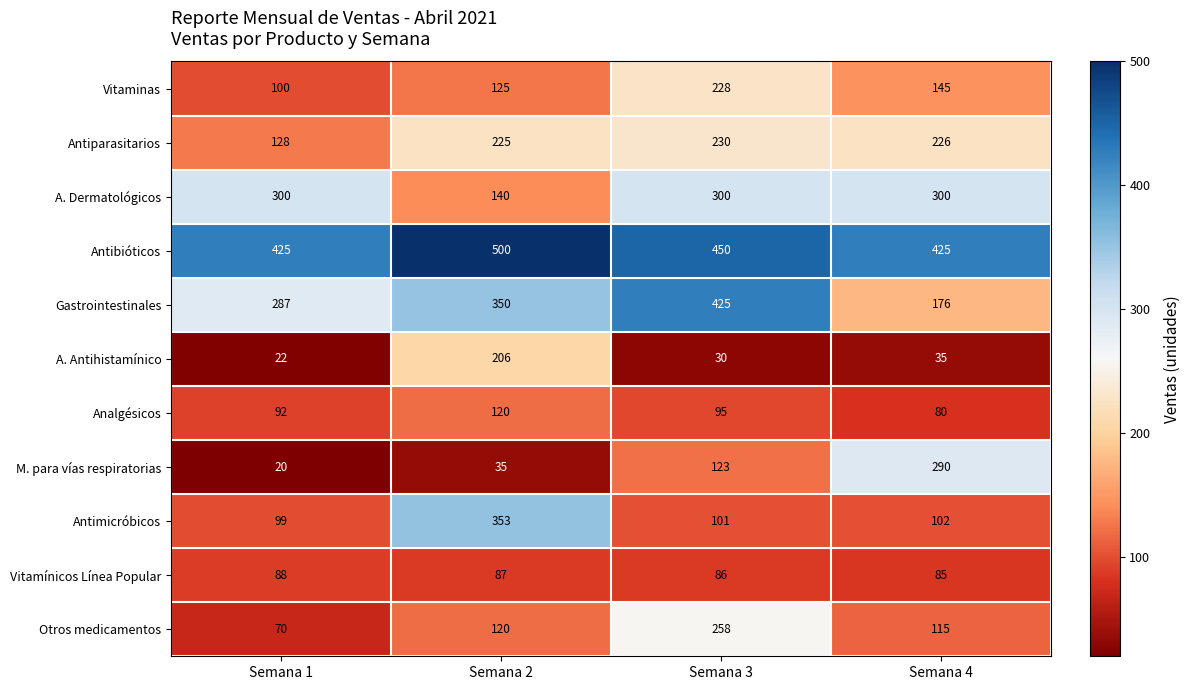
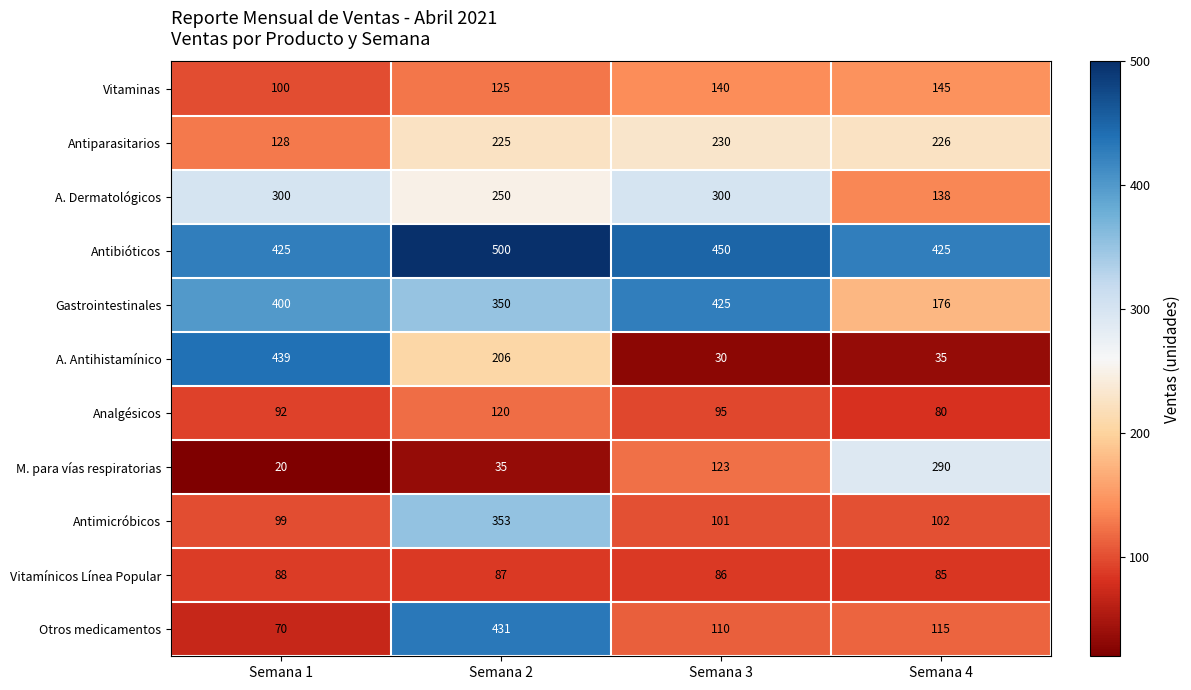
  {
    "Vitaminas": {
      "Semana 1": 100,
      "Semana 2": 125,
-     "Semana 3": 228,
+     "Semana 3": 140,
      "Semana 4": 145
    },
    "Antiparasitarios": {
      "Semana 1": 128,
      "Semana 2": 225,
      "Semana 3": 230,
      "Semana 4": 226
    },
    "A. Dermatológicos": {
      "Semana 1": 300,
-     "Semana 2": 140,
+     "Semana 2": 250,
      "Semana 3": 300,
-     "Semana 4": 300
+     "Semana 4": 138
    },
    "Antibióticos": {
      "Semana 1": 425,
      "Semana 2": 500,
      "Semana 3": 450,
      "Semana 4": 425
    },
    "Gastrointestinales": {
-     "Semana 1": 287,
+     "Semana 1": 400,
      "Semana 2": 350,
      "Semana 3": 425,
      "Semana 4": 176
    },
    "A. Antihistamínico": {
-     "Semana 1": 22,
+     "Semana 1": 439,
      "Semana 2": 206,
      "Semana 3": 30,
      "Semana 4": 35
    },
    "Analgésicos": {
      "Semana 1": 92,
      "Semana 2": 120,
      "Semana 3": 95,
      "Semana 4": 80
    },
    "M. para vías respiratorias": {
      "Semana 1": 20,
      "Semana 2": 35,
      "Semana 3": 123,
      "Semana 4": 290
    },
    "Antimicróbicos": {
      "Semana 1": 99,
      "Semana 2": 353,
      "Semana 3": 101,
      "Semana 4": 102
    },
    "Vitamínicos Línea Popular": {
      "Semana 1": 88,
      "Semana 2": 87,
      "Semana 3": 86,
      "Semana 4": 85
    },
    "Otros medicamentos": {
      "Semana 1": 70,
-     "Semana 2": 120,
-     "Semana 3": 258,
+     "Semana 2": 431,
+     "Semana 3": 110,
      "Semana 4": 115
    }
  }
